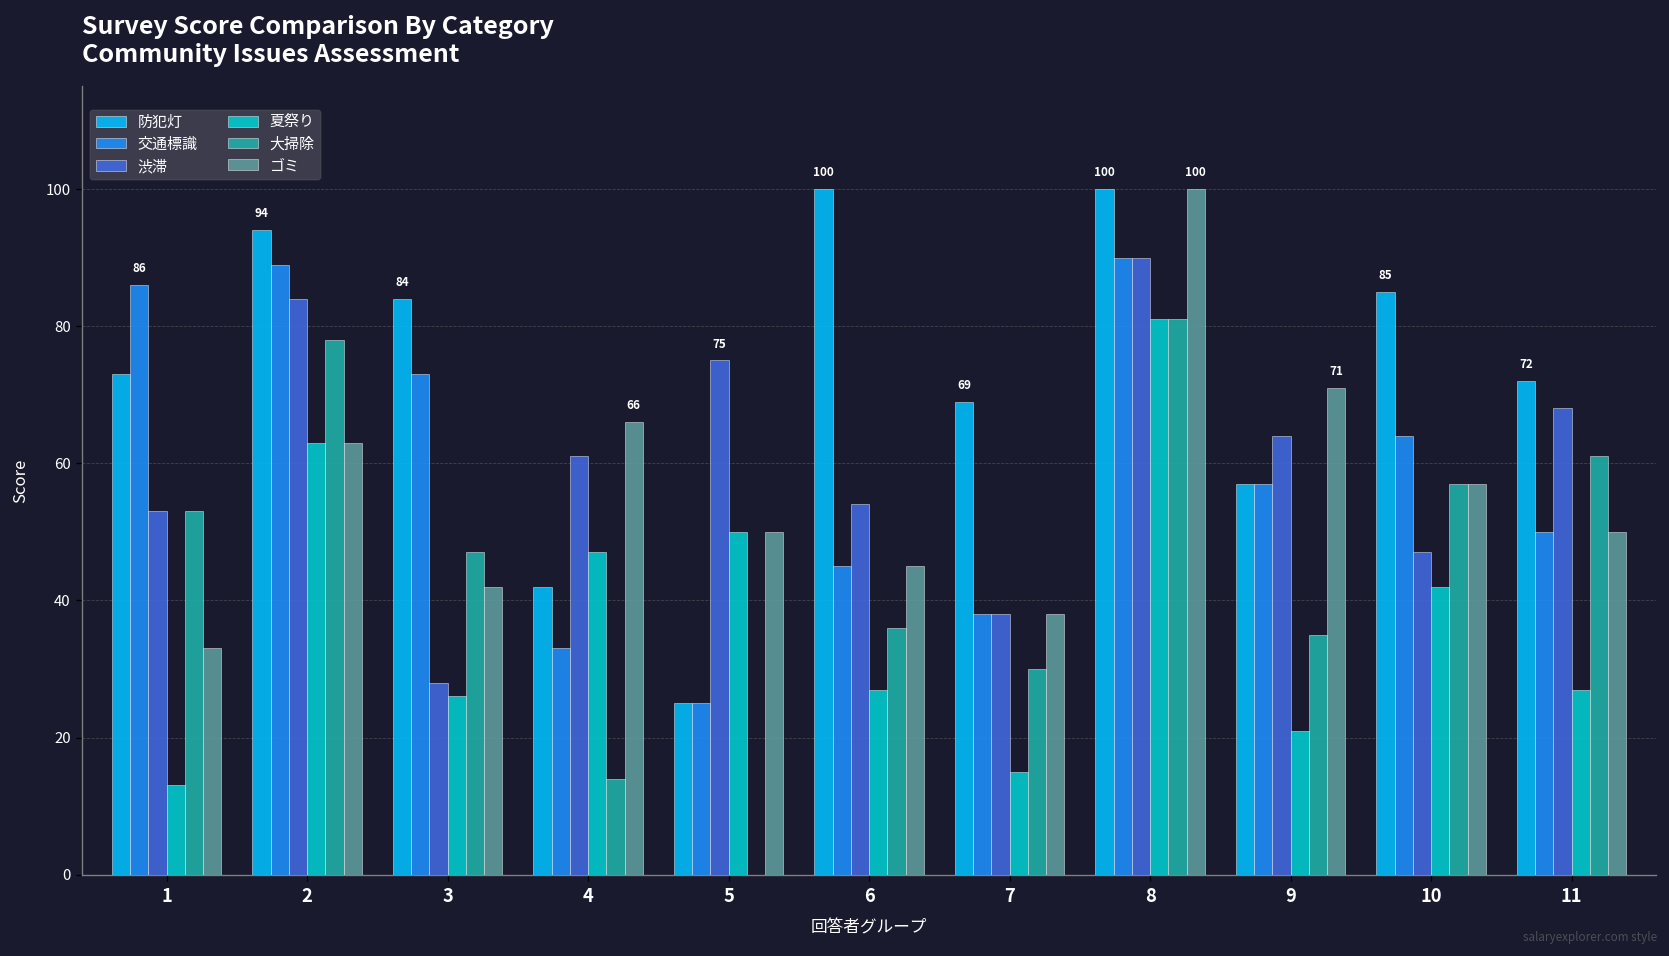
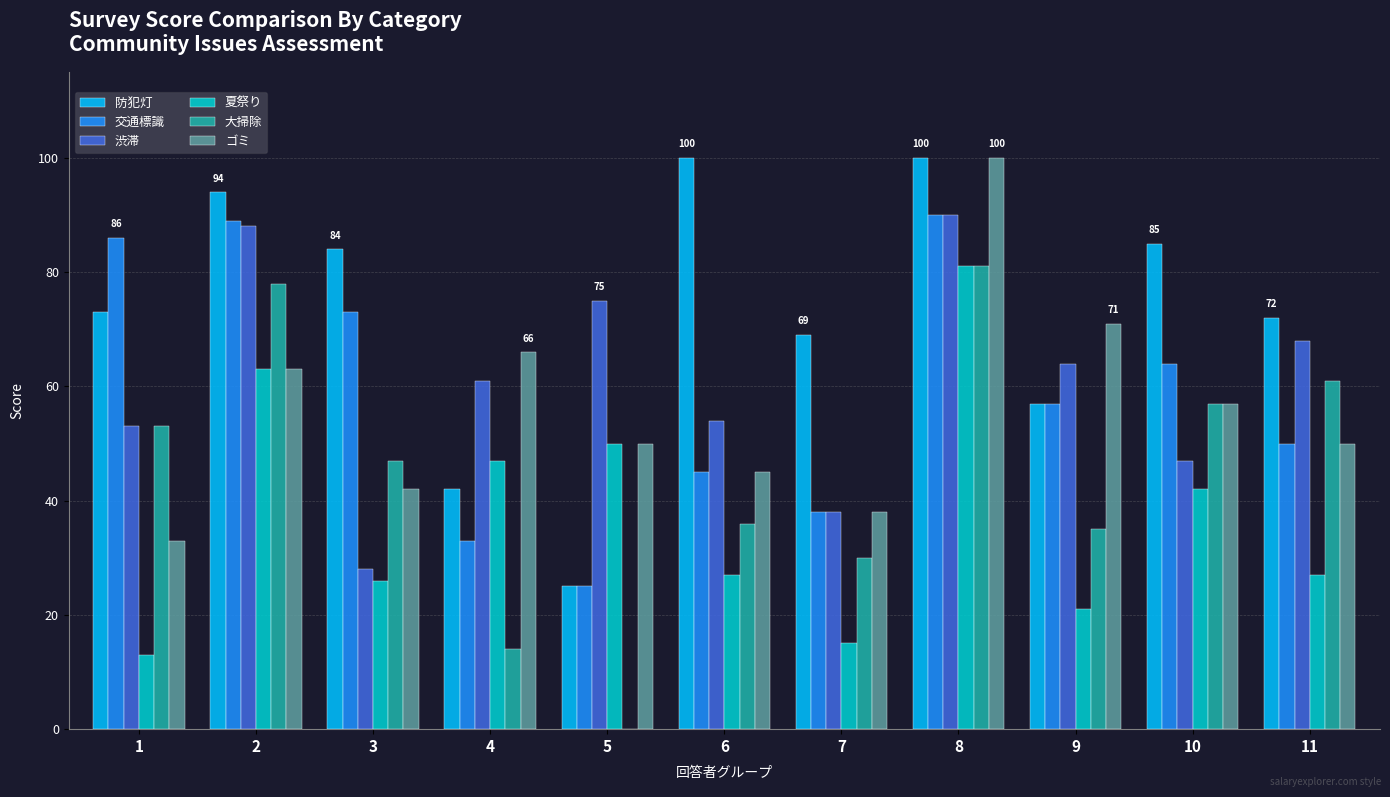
  {
    "渋滞": {
      "1": 53,
-     "2": 84,
+     "2": 88,
      "3": 28,
      "4": 61,
      "6": 54,
      "7": 38,
      "8": 90,
      "9": 64,
      "10": 47,
      "11": 68
    },
    "ゴミ": {
      "4": 66,
      "8": 100,
      "9": 71
    }
  }
